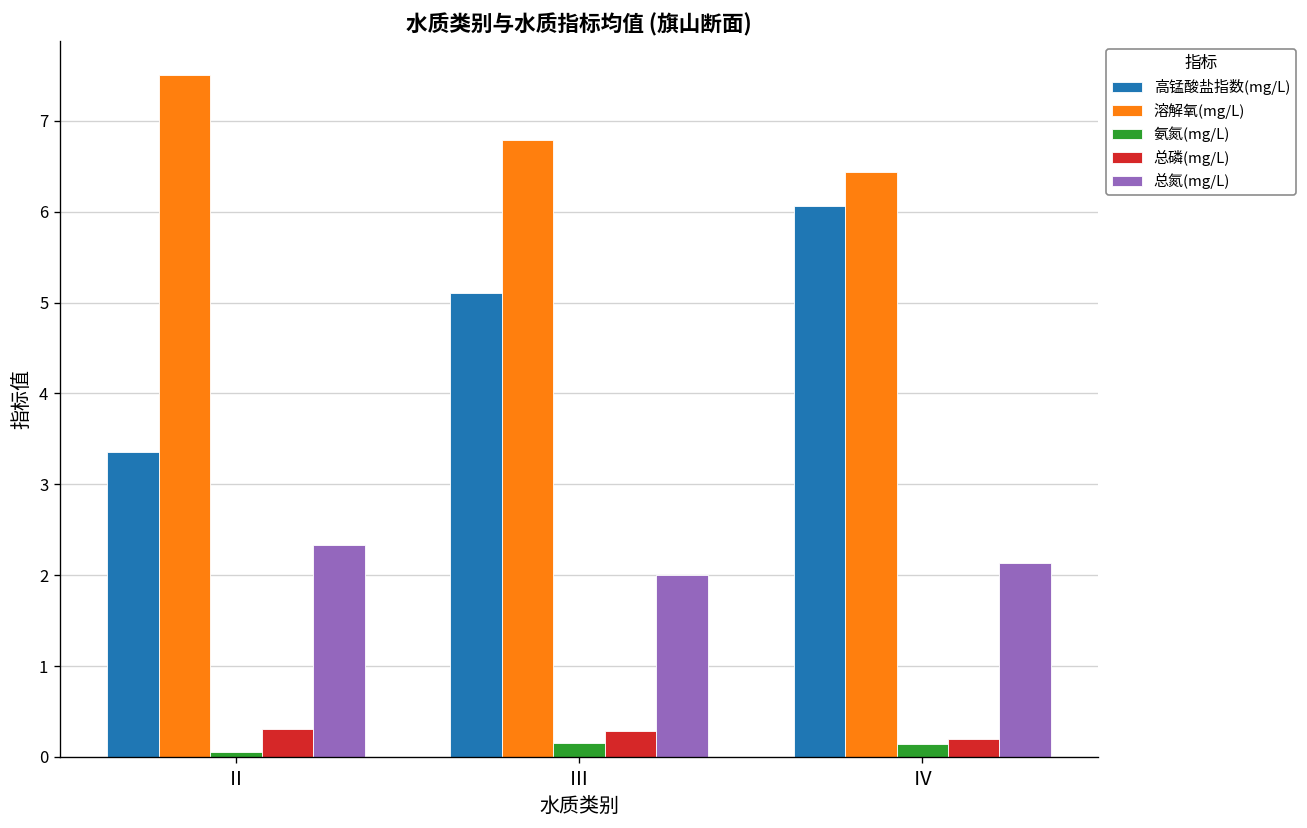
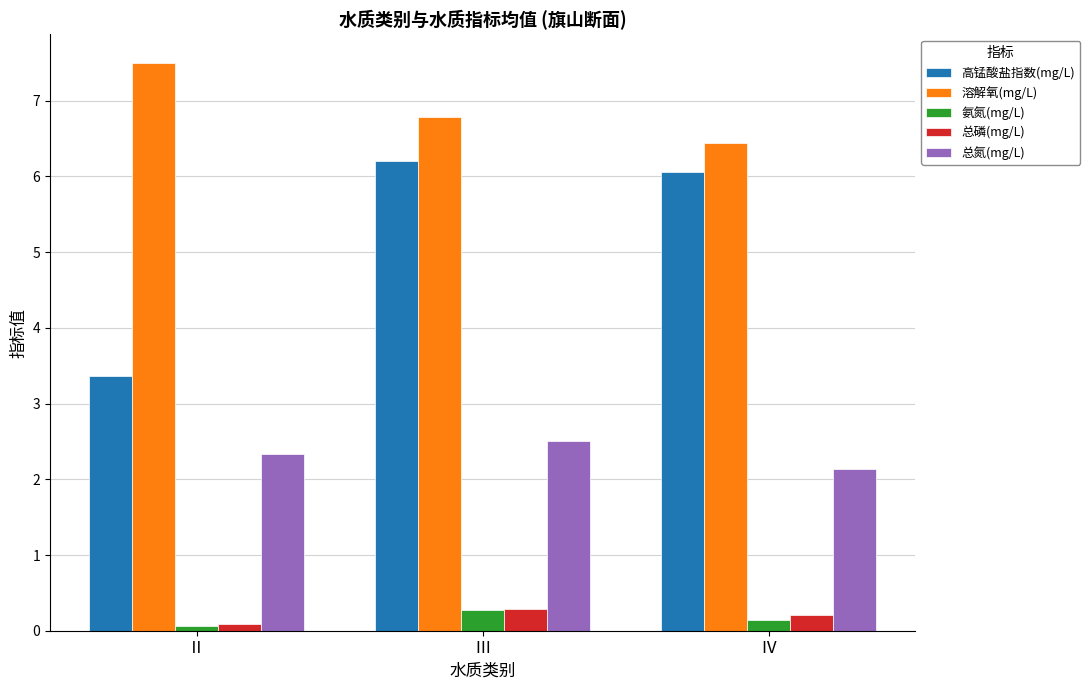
  {
    "高锰酸盐指数(mg/L)": {
      "Ⅱ": 3.4,
-     "Ⅲ": 5.1,
+     "Ⅲ": 6.2,
      "Ⅳ": 6.1
    },
    "溶解氧(mg/L)": {
      "Ⅱ": 7.5,
      "Ⅲ": 6.8,
      "Ⅳ": 6.4
    },
    "氨氮(mg/L)": {
      "Ⅱ": 0.1,
-     "Ⅲ": 0.2,
+     "Ⅲ": 0.3,
      "Ⅳ": 0.1
    },
    "总磷(mg/L)": {
-     "Ⅱ": 0.3,
+     "Ⅱ": 0.1,
      "Ⅲ": 0.3,
      "Ⅳ": 0.2
    },
    "总氮(mg/L)": {
      "Ⅱ": 2.3,
-     "Ⅲ": 2.0,
+     "Ⅲ": 2.5,
      "Ⅳ": 2.1
    }
  }
